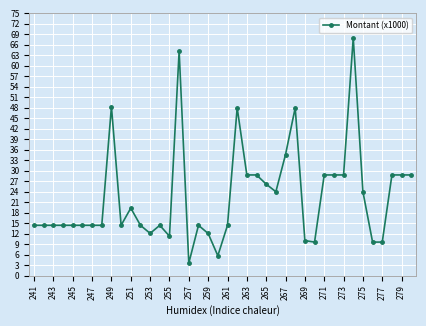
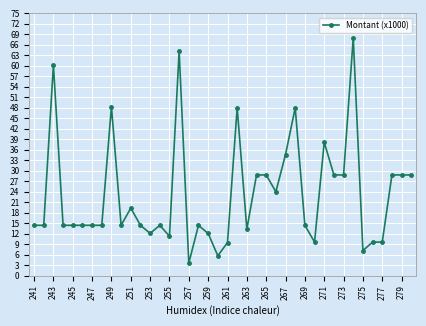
  {
    "241": 14,
-   "243": 14,
+   "243": 60,
    "245": 14,
    "247": 14,
    "249": 48,
    "251": 19,
    "253": 12,
    "255": 11,
    "257": 4,
    "259": 12,
-   "261": 14,
-   "263": 29,
-   "265": 26,
+   "261": 9,
+   "263": 13,
+   "265": 29,
    "267": 35,
-   "269": 10,
-   "271": 29,
+   "269": 14,
+   "271": 38,
    "273": 29,
-   "275": 24,
+   "275": 7,
    "277": 10,
    "279": 29
  }
